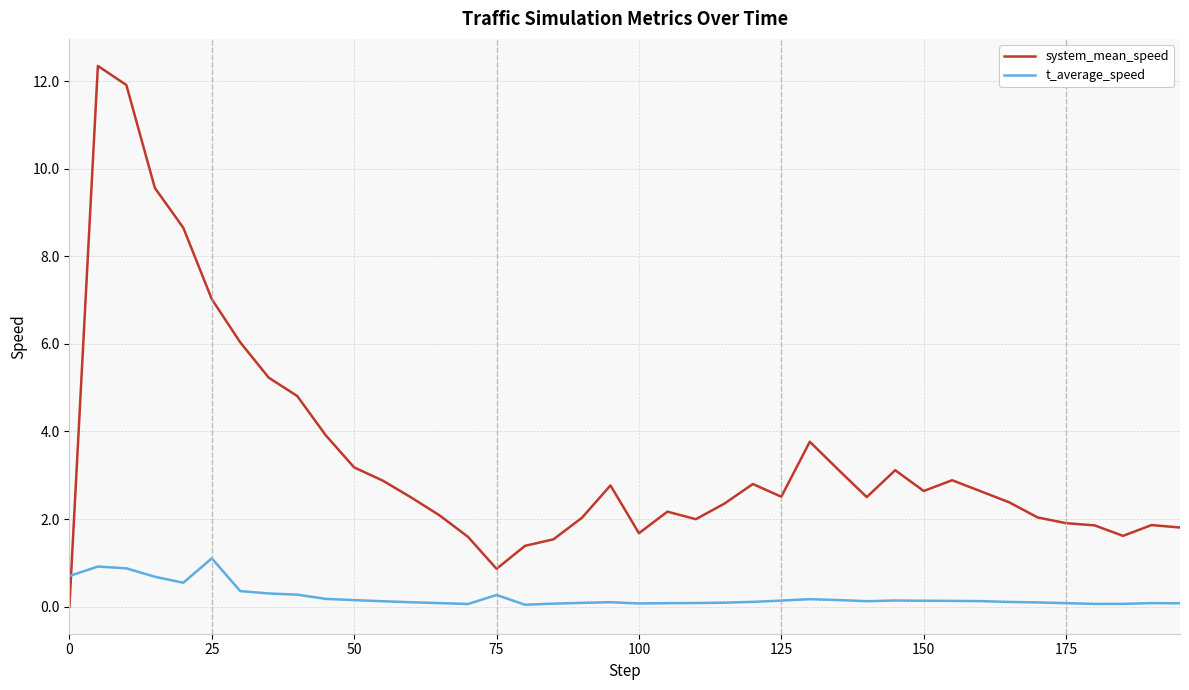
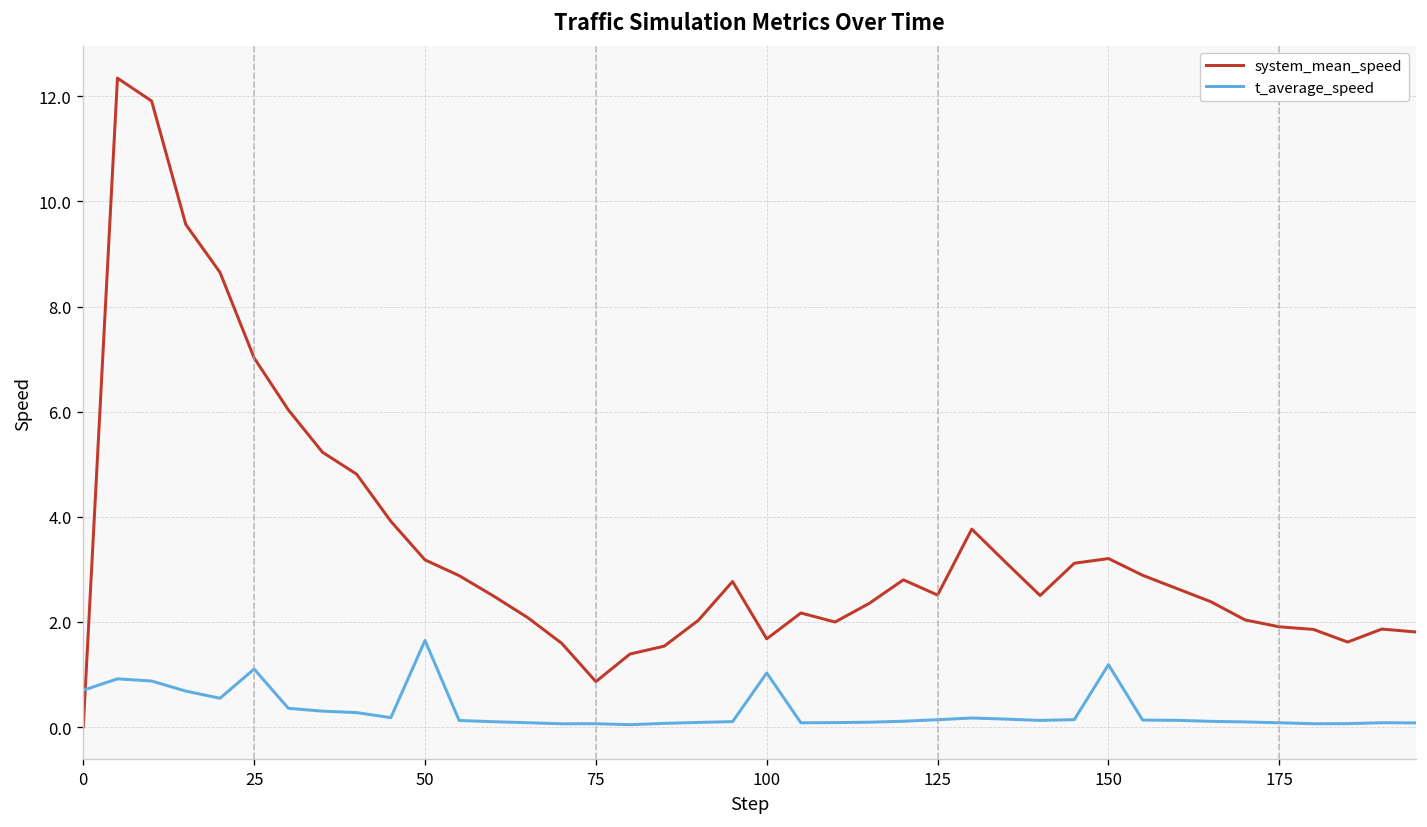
  {
    "system_mean_speed": {
      "0": 0.0,
      "25": 7.0,
      "50": 3.2,
      "75": 0.9,
      "100": 1.7,
      "125": 2.5,
-     "150": 2.6,
+     "150": 3.2,
      "175": 1.9
    },
    "t_average_speed": {
      "0": 0.7,
      "25": 1.1,
-     "50": 0.1,
-     "75": 0.3,
-     "100": 0.1,
+     "50": 1.6,
+     "75": 0.1,
+     "100": 1.0,
      "125": 0.1,
-     "150": 0.1,
+     "150": 1.2,
      "175": 0.1
    }
  }
